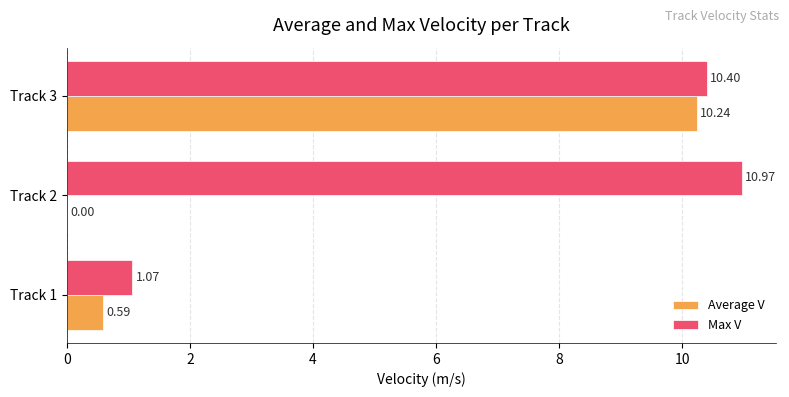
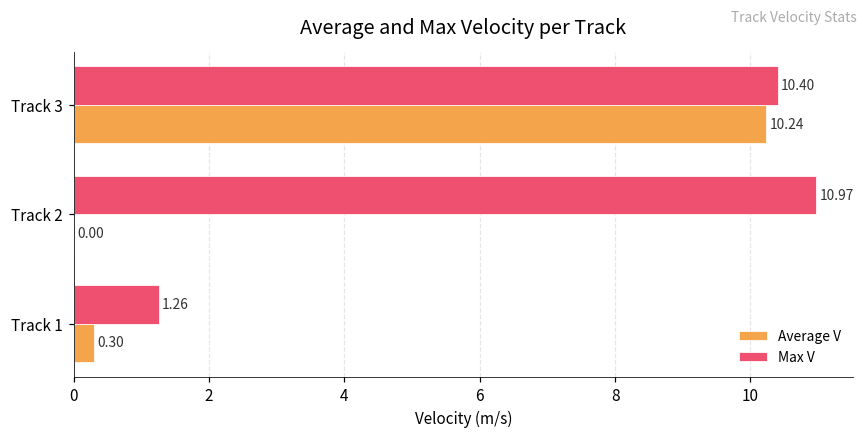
  {
    "Average V": {
      "Track 3": 10.24,
      "Track 2": 0.00,
-     "Track 1": 0.59
+     "Track 1": 0.30
    },
    "Max V": {
      "Track 3": 10.40,
      "Track 2": 10.97,
-     "Track 1": 1.07
+     "Track 1": 1.26
    }
  }
